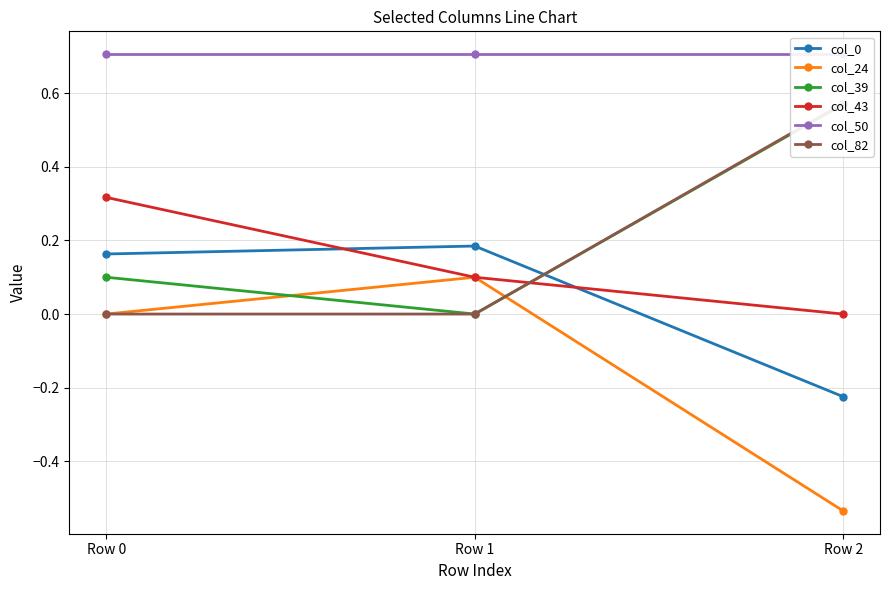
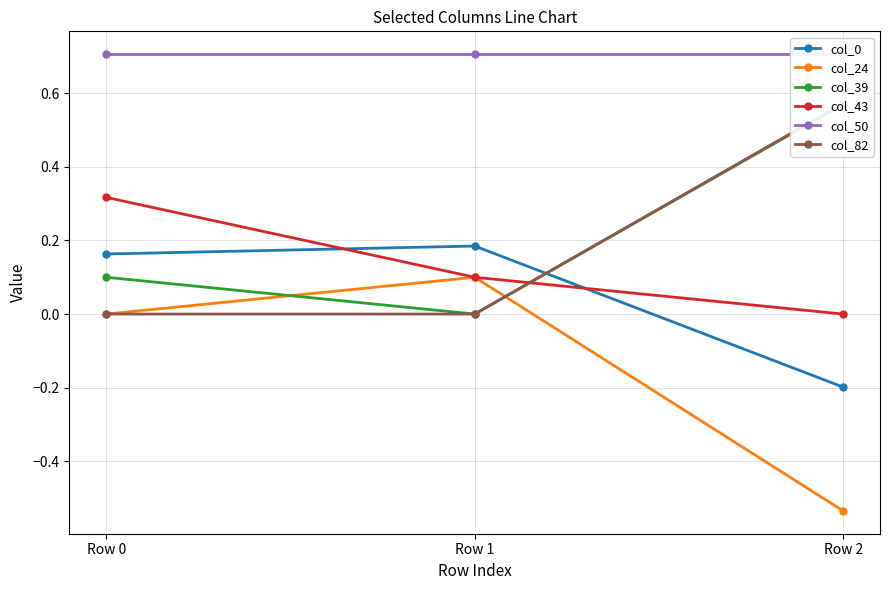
  {
    "col_0": {
      "Row 0": 0.16,
      "Row 1": 0.18,
-     "Row 2": -0.22
+     "Row 2": -0.20
    },
    "col_24": {
      "Row 2": -0.53
    },
    "col_39": {
      "Row 0": 0.10
    },
    "col_43": {
      "Row 0": 0.32,
      "Row 2": 0.00
    },
    "col_50": {
      "Row 0": 0.71,
      "Row 1": 0.71
    }
  }
